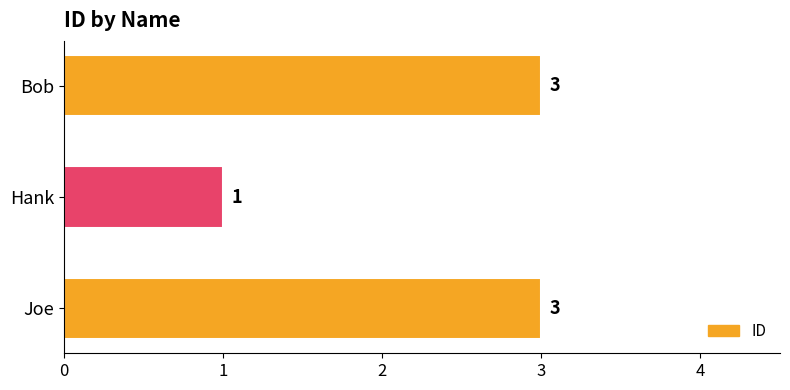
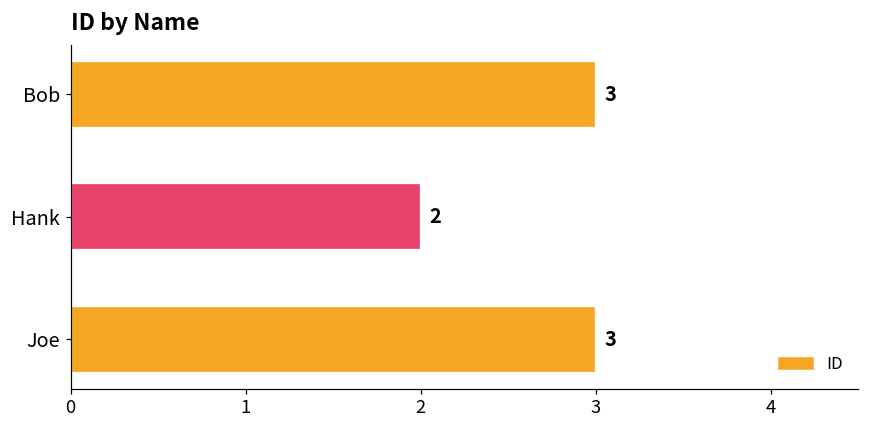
  {
    "Bob": 3,
-   "Hank": 1,
+   "Hank": 2,
    "Joe": 3
  }
